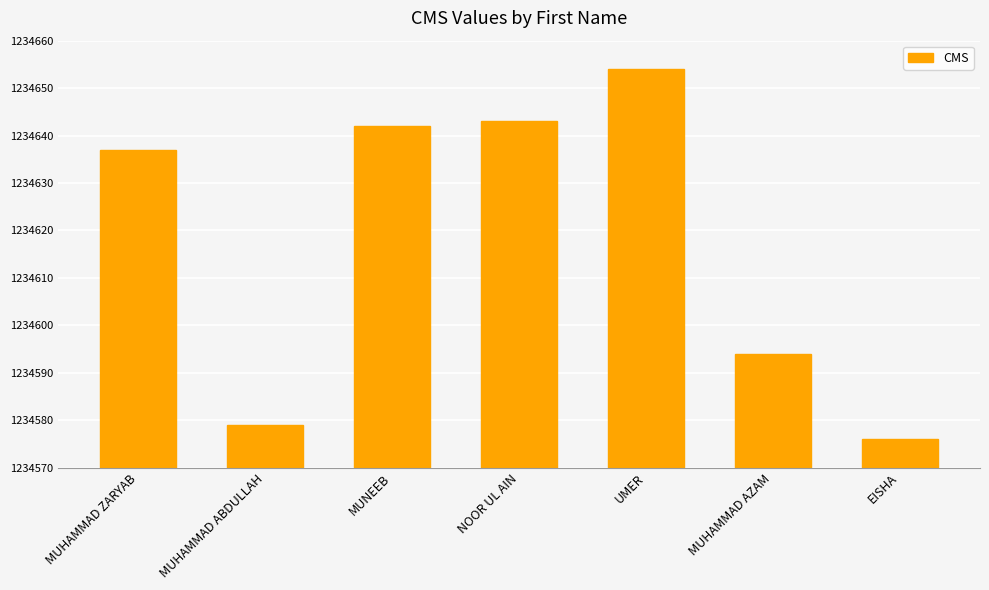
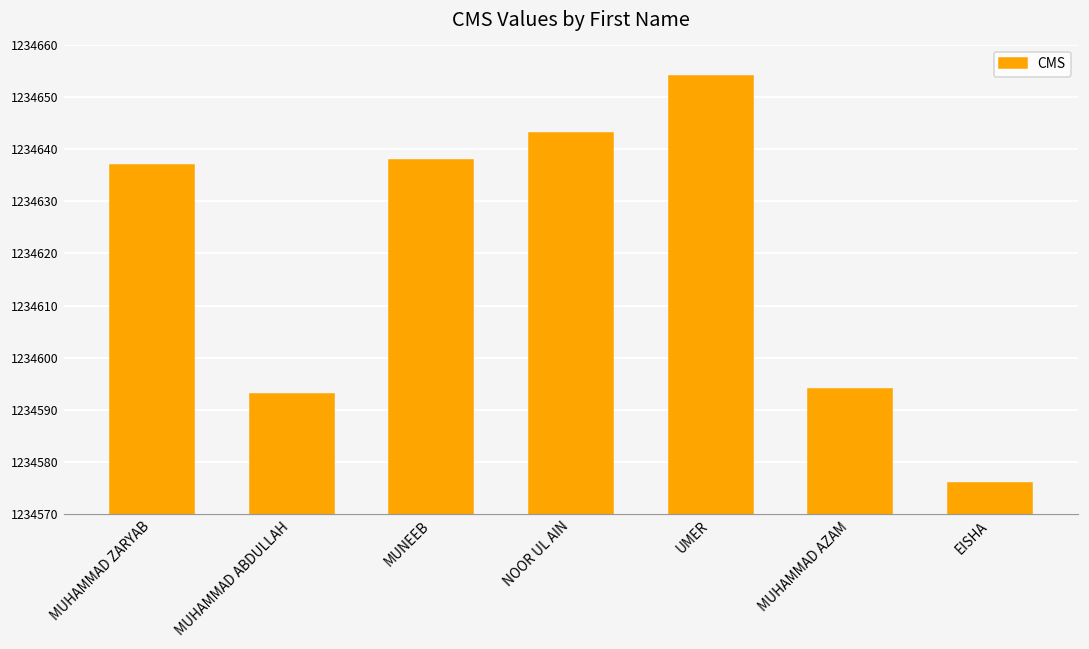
  {
    "MUHAMMAD ZARYAB": 1234637,
-   "MUHAMMAD ABDULLAH": 1234579,
-   "MUNEEB": 1234642,
+   "MUHAMMAD ABDULLAH": 1234593,
+   "MUNEEB": 1234638,
    "NOOR UL AIN": 1234643,
    "UMER": 1234654,
    "MUHAMMAD AZAM": 1234594,
    "EISHA": 1234576
  }
